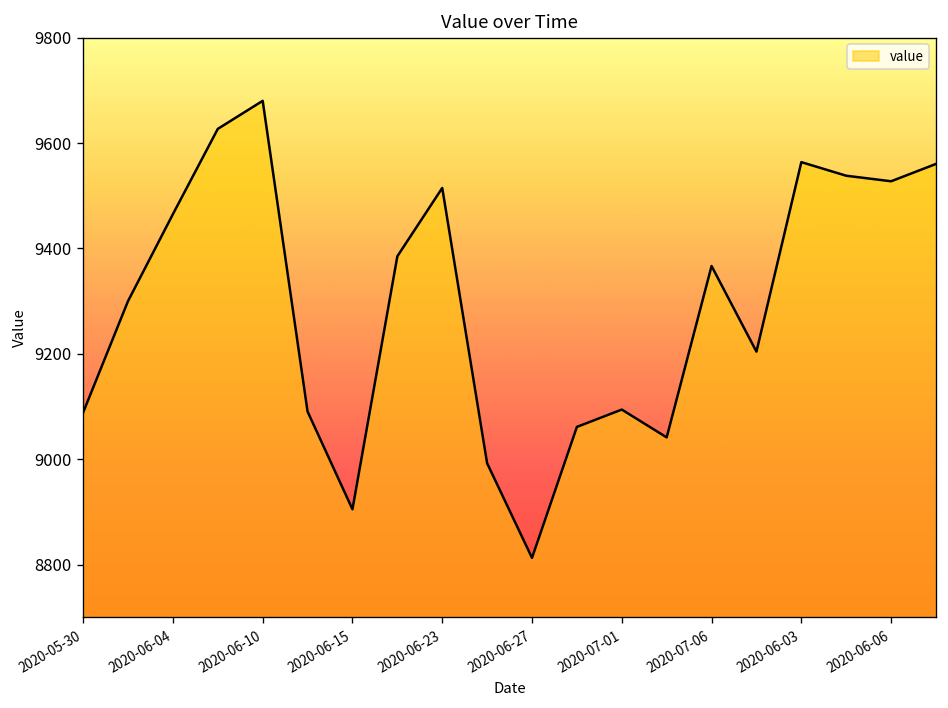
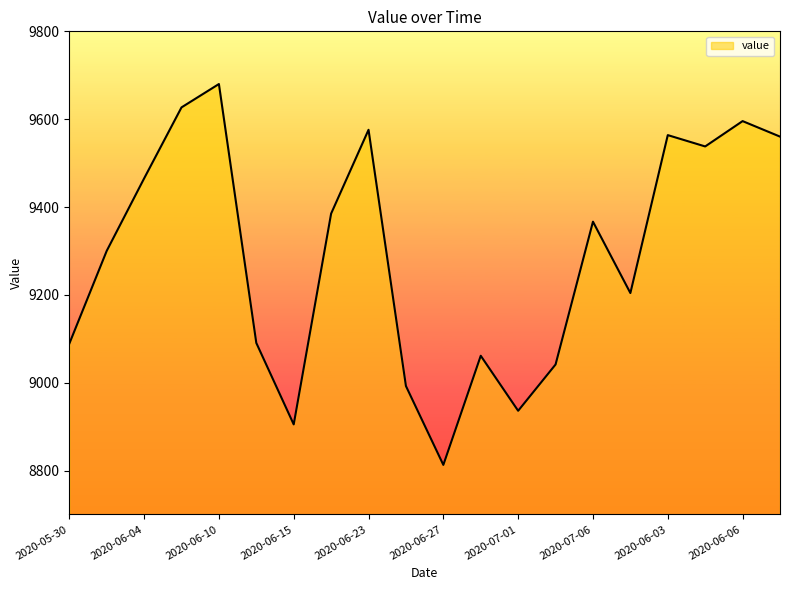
  {
    "2020-05-30": 9090,
    "2020-06-04": 9470,
    "2020-06-10": 9680,
    "2020-06-15": 8910,
-   "2020-06-23": 9510,
+   "2020-06-23": 9580,
    "2020-06-27": 8810,
-   "2020-07-01": 9090,
+   "2020-07-01": 8940,
    "2020-07-06": 9370,
    "2020-06-03": 9560,
-   "2020-06-06": 9530
+   "2020-06-06": 9600
  }
